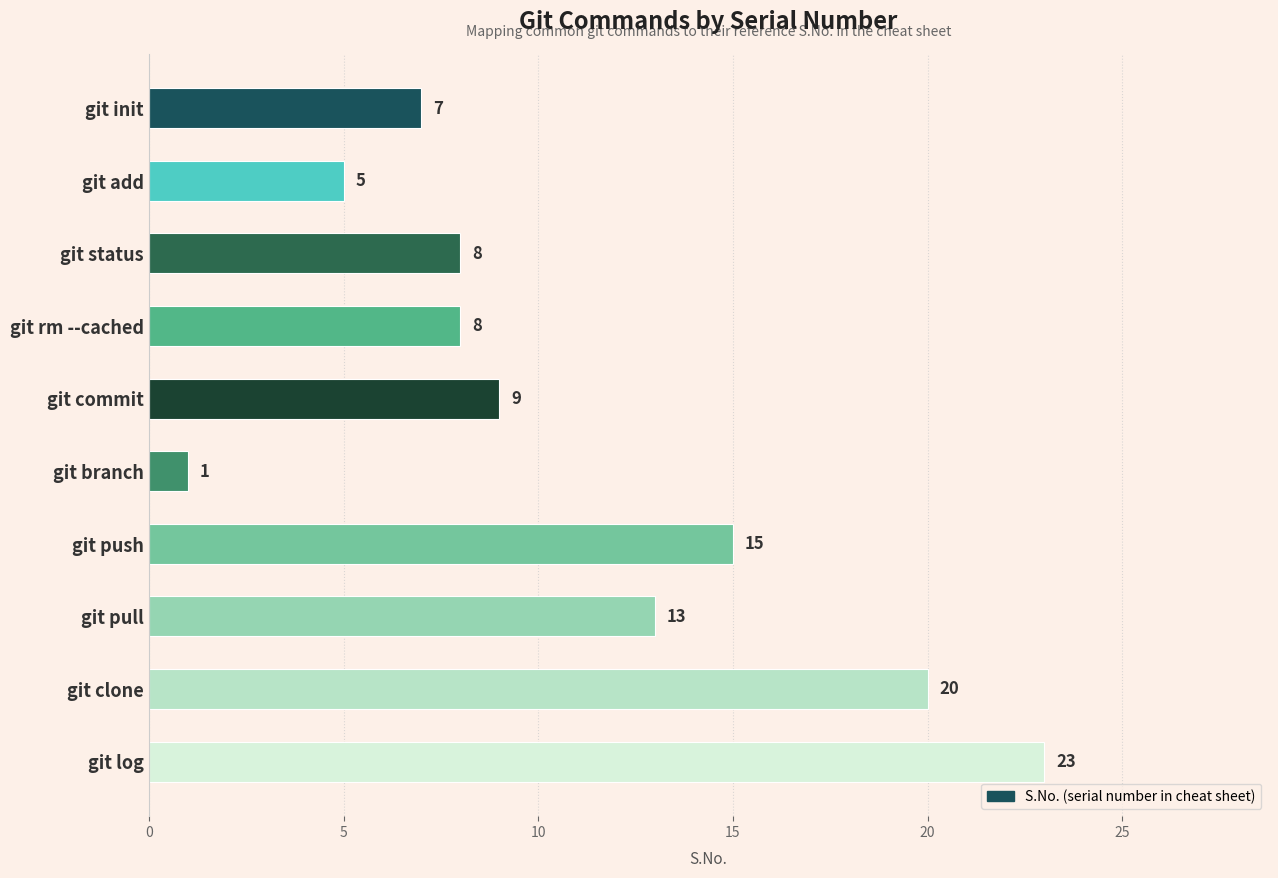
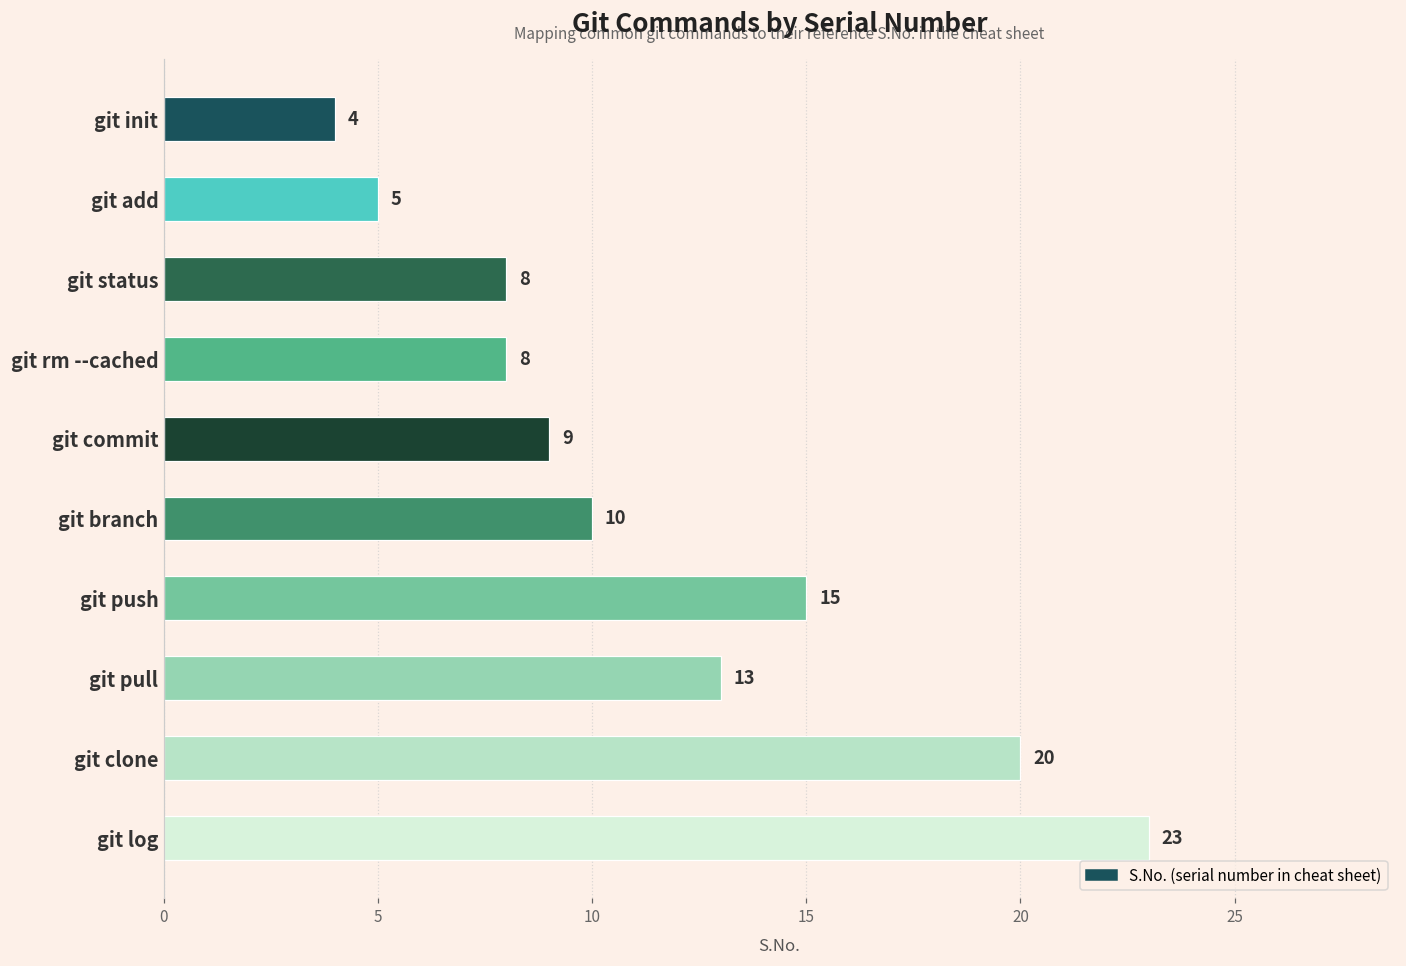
  {
-   "git init": 7,
+   "git init": 4,
    "git add": 5,
    "git status": 8,
    "git rm --cached": 8,
    "git commit": 9,
-   "git branch": 1,
+   "git branch": 10,
    "git push": 15,
    "git pull": 13,
    "git clone": 20,
    "git log": 23
  }
